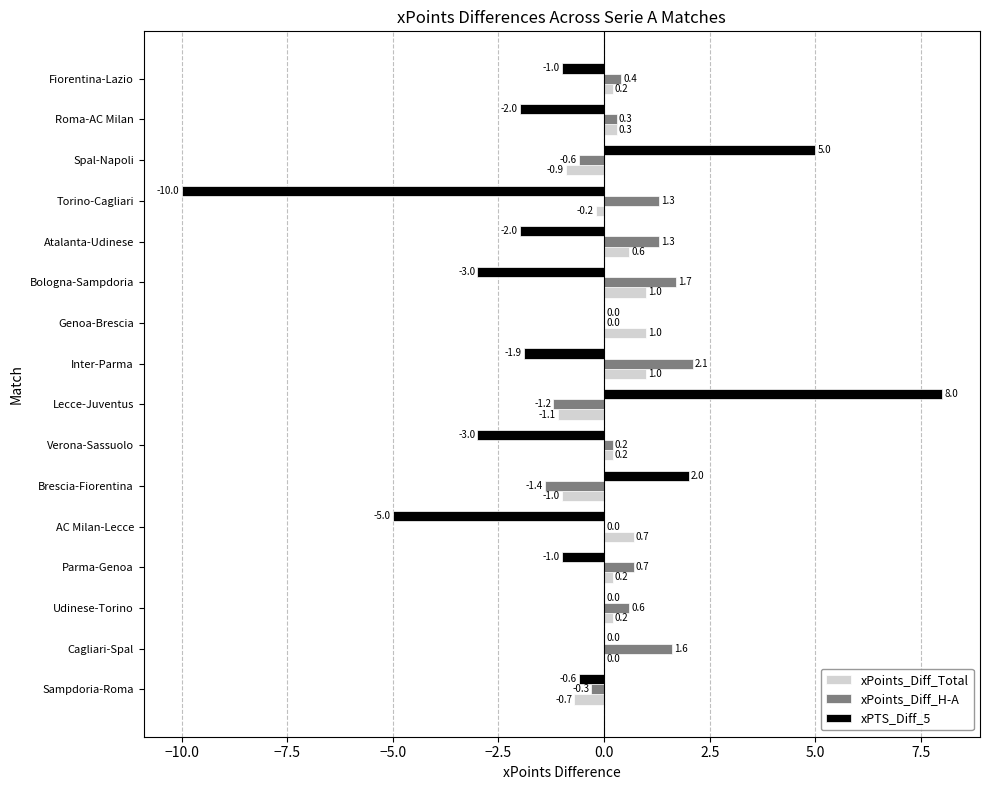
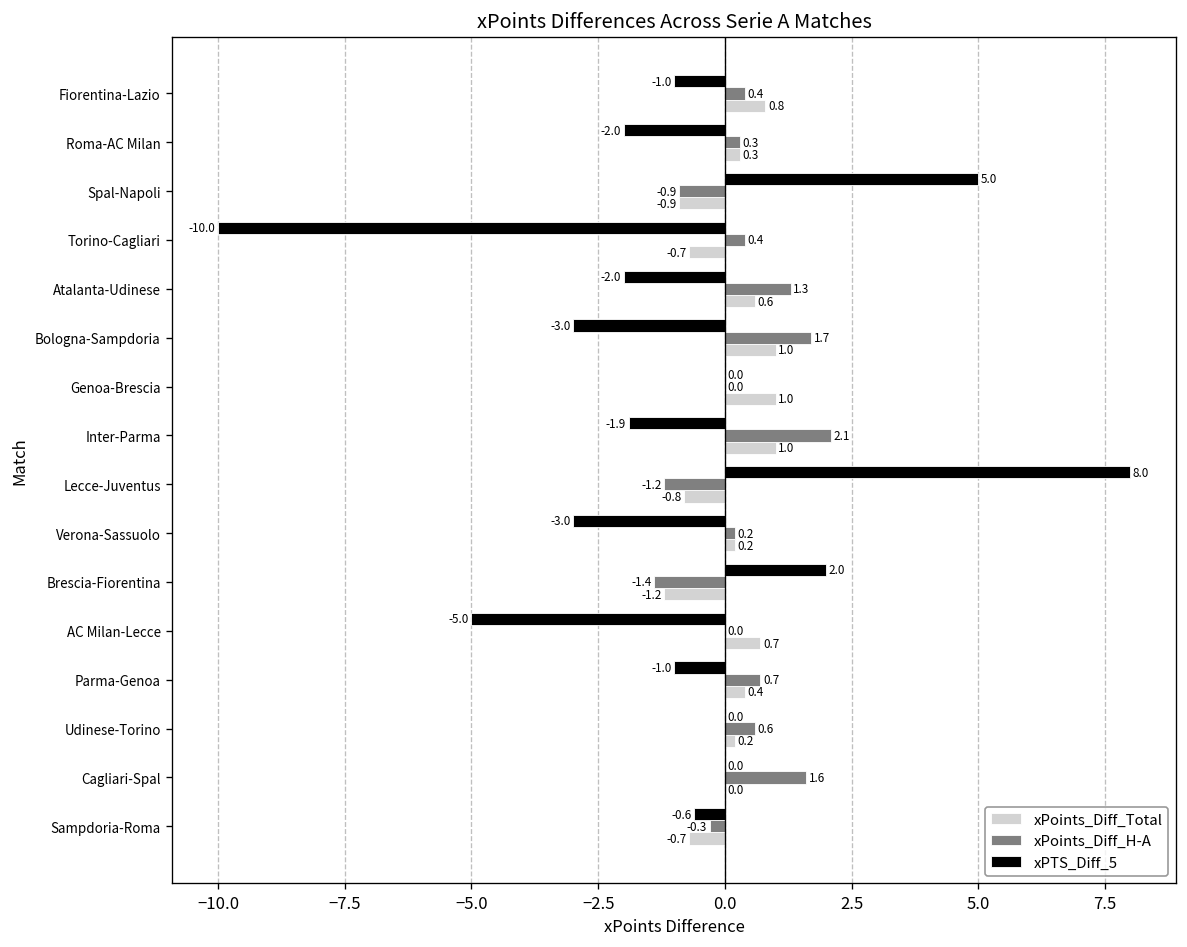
  {
    "xPoints_Diff_Total": {
-     "Fiorentina-Lazio": 0.2,
+     "Fiorentina-Lazio": 0.8,
      "Roma-AC Milan": 0.3,
      "Spal-Napoli": -0.9,
-     "Torino-Cagliari": -0.2,
+     "Torino-Cagliari": -0.7,
      "Atalanta-Udinese": 0.6,
      "Bologna-Sampdoria": 1.0,
      "Genoa-Brescia": 1.0,
      "Inter-Parma": 1.0,
-     "Lecce-Juventus": -1.1,
+     "Lecce-Juventus": -0.8,
      "Verona-Sassuolo": 0.2,
-     "Brescia-Fiorentina": -1.0,
+     "Brescia-Fiorentina": -1.2,
      "AC Milan-Lecce": 0.7,
-     "Parma-Genoa": 0.2,
+     "Parma-Genoa": 0.4,
      "Udinese-Torino": 0.2,
      "Cagliari-Spal": 0.0,
      "Sampdoria-Roma": -0.7
    },
    "xPoints_Diff_H-A": {
      "Fiorentina-Lazio": 0.4,
      "Roma-AC Milan": 0.3,
-     "Spal-Napoli": -0.6,
-     "Torino-Cagliari": 1.3,
+     "Spal-Napoli": -0.9,
+     "Torino-Cagliari": 0.4,
      "Atalanta-Udinese": 1.3,
      "Bologna-Sampdoria": 1.7,
      "Genoa-Brescia": 0.0,
      "Inter-Parma": 2.1,
      "Lecce-Juventus": -1.2,
      "Verona-Sassuolo": 0.2,
      "Brescia-Fiorentina": -1.4,
      "AC Milan-Lecce": 0.0,
      "Parma-Genoa": 0.7,
      "Udinese-Torino": 0.6,
      "Cagliari-Spal": 1.6,
      "Sampdoria-Roma": -0.3
    },
    "xPTS_Diff_5": {
      "Fiorentina-Lazio": -1.0,
      "Roma-AC Milan": -2.0,
      "Spal-Napoli": 5.0,
      "Torino-Cagliari": -10.0,
      "Atalanta-Udinese": -2.0,
      "Bologna-Sampdoria": -3.0,
      "Genoa-Brescia": 0.0,
      "Inter-Parma": -1.9,
      "Lecce-Juventus": 8.0,
      "Verona-Sassuolo": -3.0,
      "Brescia-Fiorentina": 2.0,
      "AC Milan-Lecce": -5.0,
      "Parma-Genoa": -1.0,
      "Udinese-Torino": 0.0,
      "Cagliari-Spal": 0.0,
      "Sampdoria-Roma": -0.6
    }
  }
